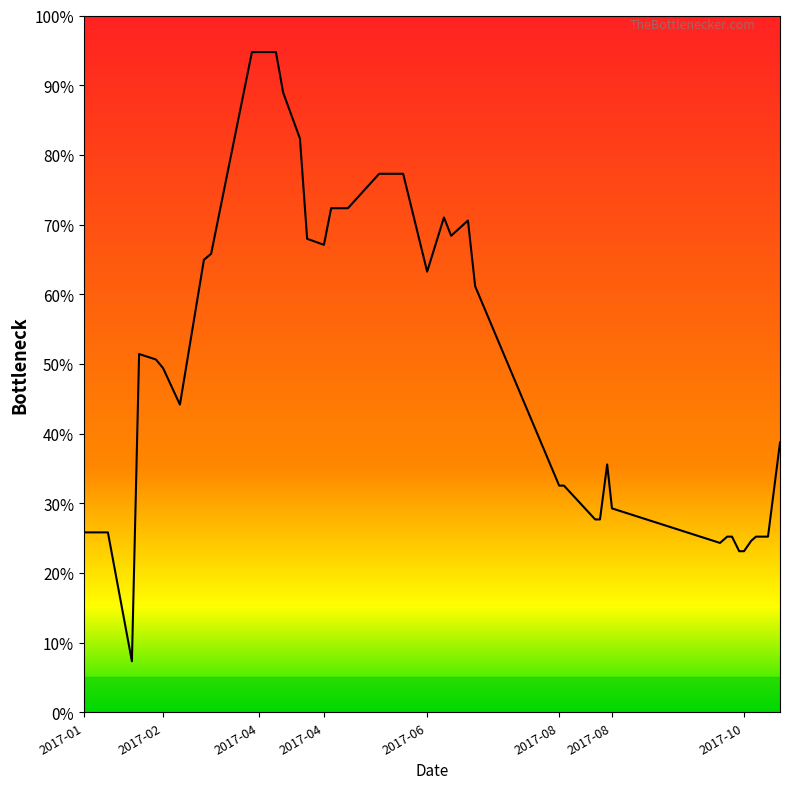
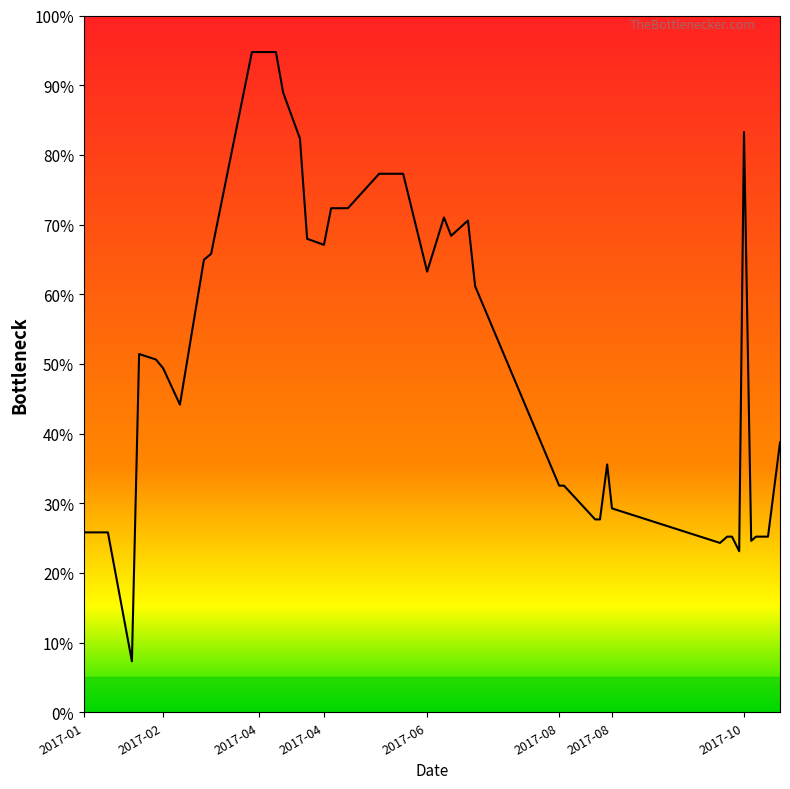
  {
    "2017-01": "26%",
    "2017-02": "49%",
    "2017-06": "63%",
-   "2017-10": "23%"
+   "2017-10": "83%"
  }
